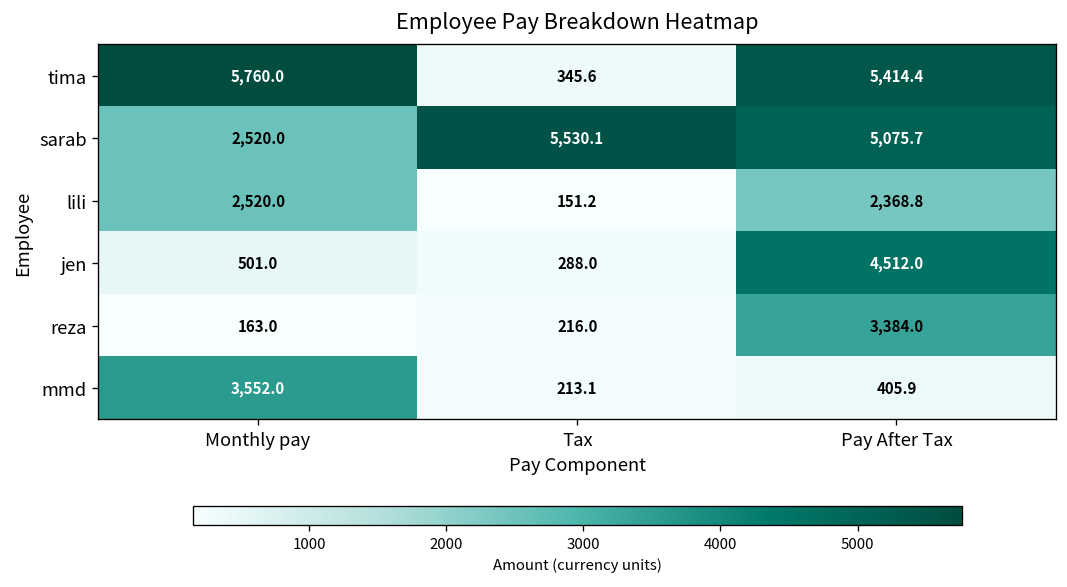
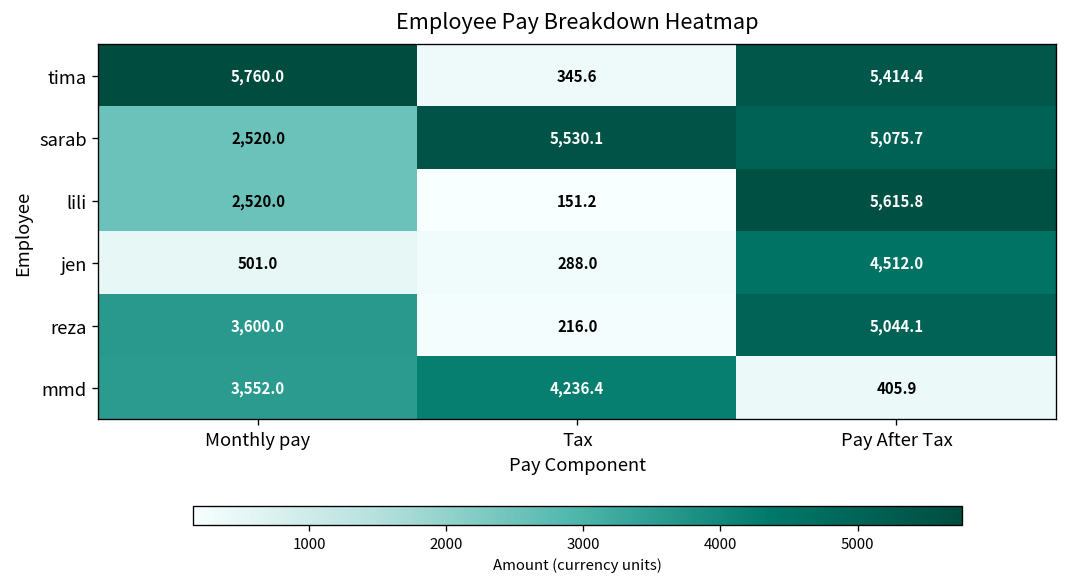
  {
    "tima": {
      "Monthly pay": "5,760.0",
      "Tax": "345.6",
      "Pay After Tax": "5,414.4"
    },
    "sarab": {
      "Monthly pay": "2,520.0",
      "Tax": "5,530.1",
      "Pay After Tax": "5,075.7"
    },
    "lili": {
      "Monthly pay": "2,520.0",
      "Tax": "151.2",
-     "Pay After Tax": "2,368.8"
+     "Pay After Tax": "5,615.8"
    },
    "jen": {
      "Monthly pay": "501.0",
      "Tax": "288.0",
      "Pay After Tax": "4,512.0"
    },
    "reza": {
-     "Monthly pay": "163.0",
+     "Monthly pay": "3,600.0",
      "Tax": "216.0",
-     "Pay After Tax": "3,384.0"
+     "Pay After Tax": "5,044.1"
    },
    "mmd": {
      "Monthly pay": "3,552.0",
-     "Tax": "213.1",
+     "Tax": "4,236.4",
      "Pay After Tax": "405.9"
    }
  }
